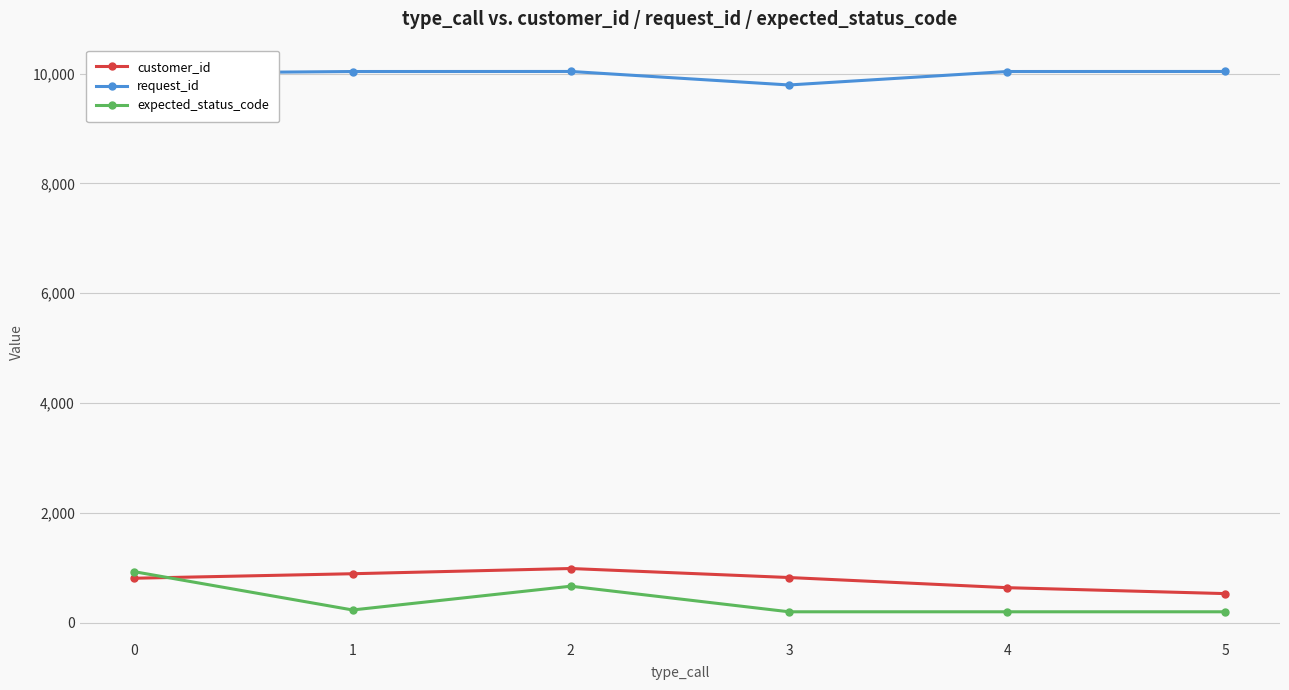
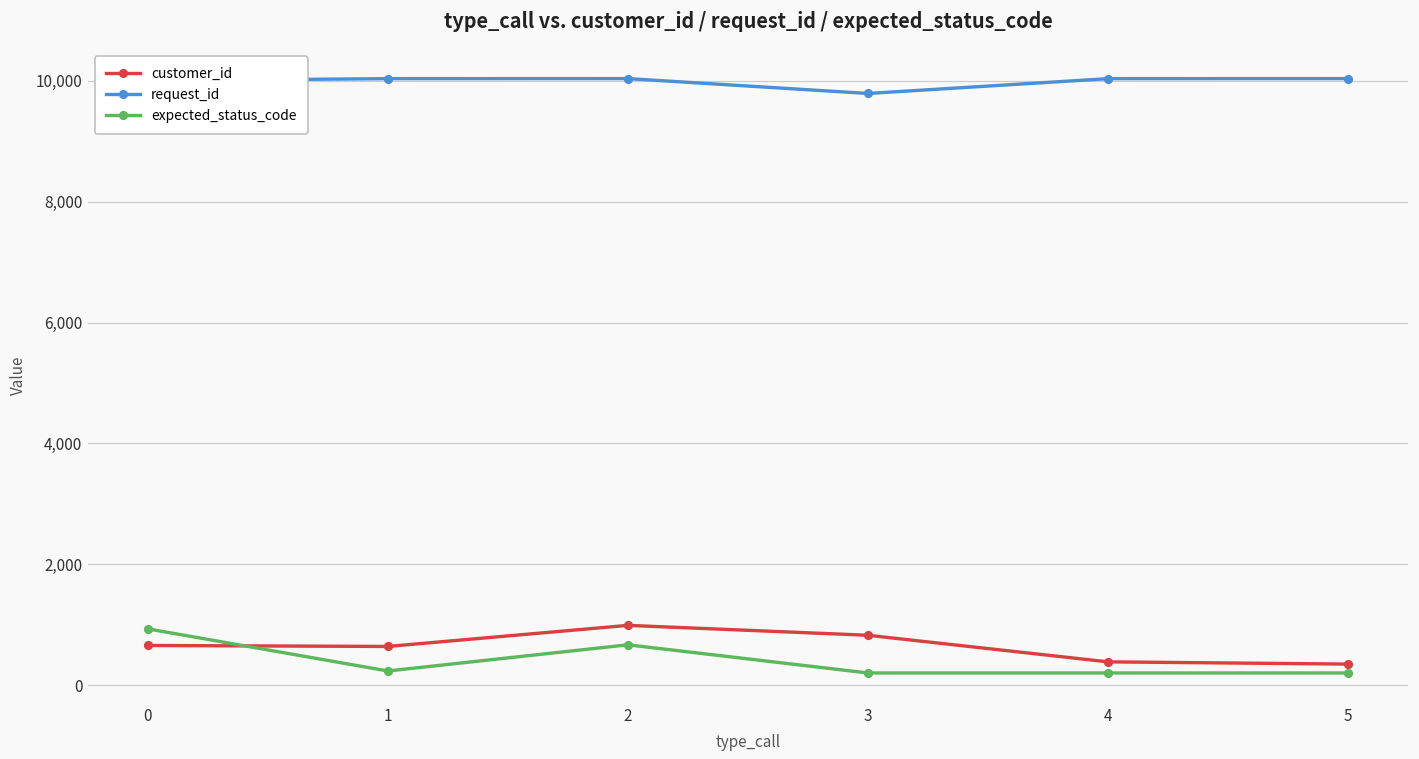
  {
    "customer_id": {
-     "0": "800",
-     "1": "900",
+     "0": "700",
+     "1": "600",
      "2": "1,000",
      "3": "800",
-     "4": "600",
-     "5": "500"
+     "4": "400",
+     "5": "300"
    },
    "request_id": {
      "1": "10,000",
      "2": "10,000",
      "3": "9,800",
      "4": "10,000",
      "5": "10,000"
    },
    "expected_status_code": {
      "0": "900",
      "1": "200",
      "2": "700",
      "3": "200",
      "4": "200",
      "5": "200"
    }
  }
